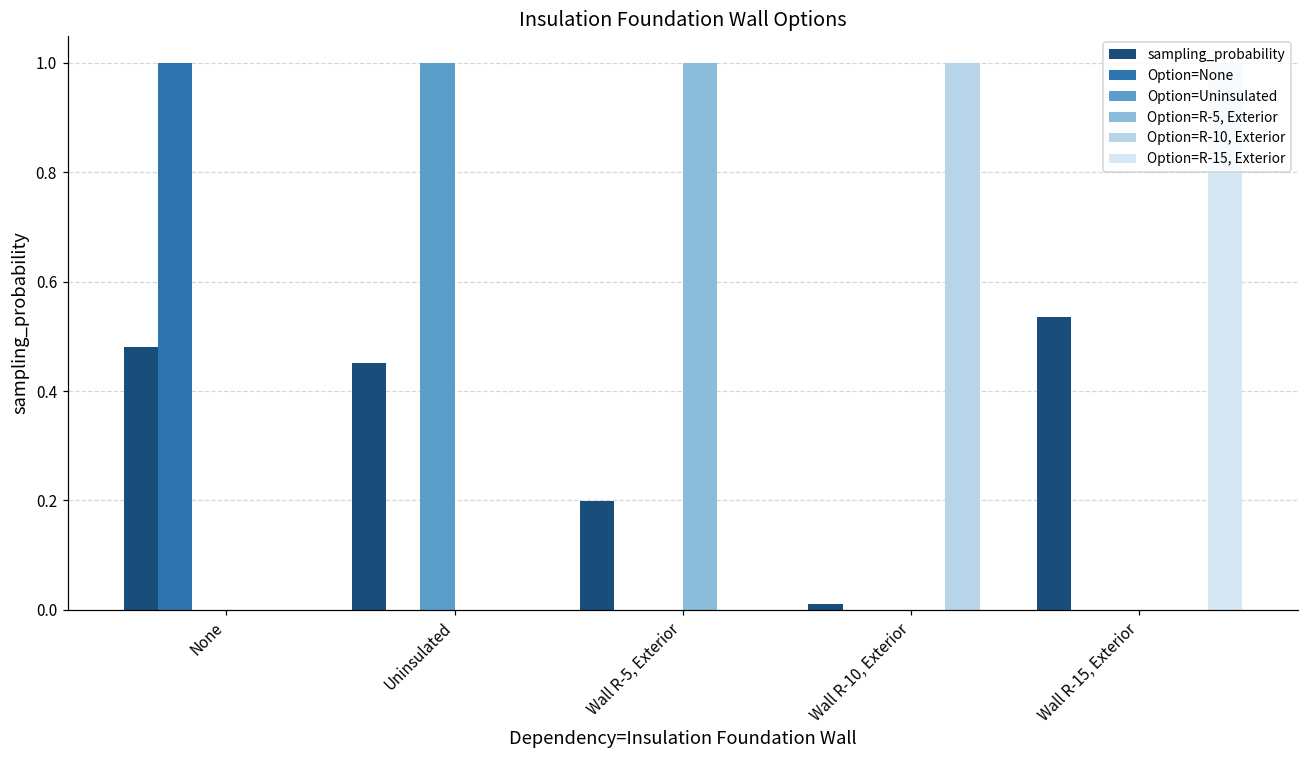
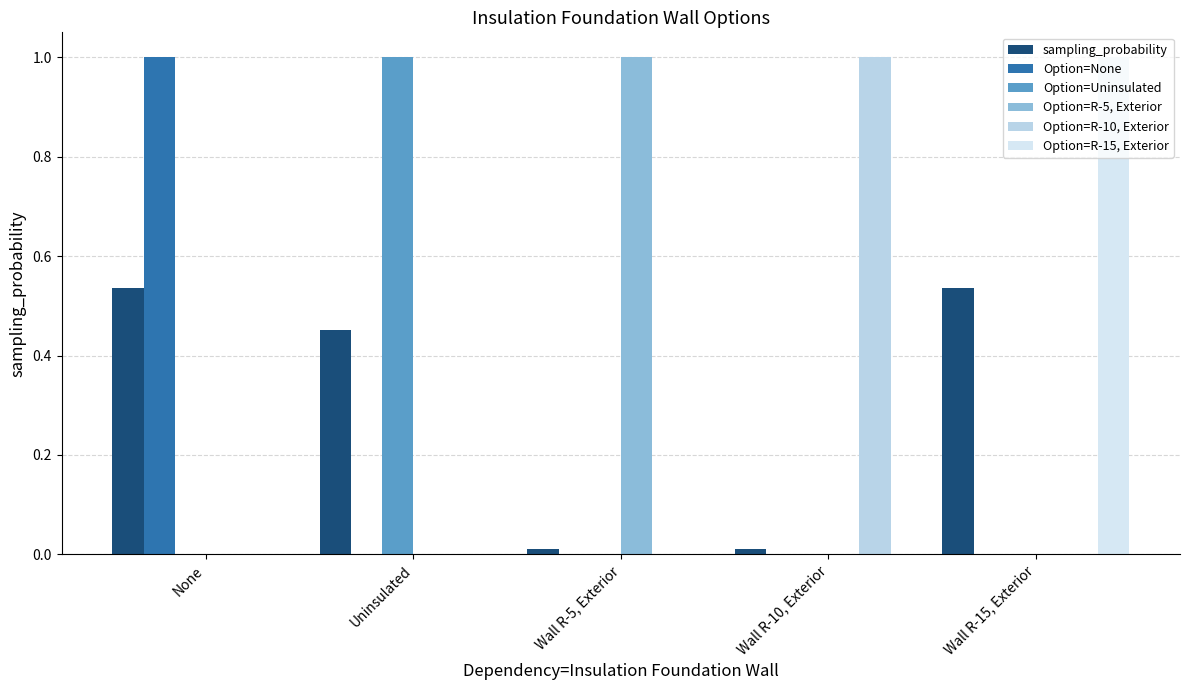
  {
    "sampling_probability": {
-     "None": 0.48,
+     "None": 0.54,
      "Uninsulated": 0.45,
-     "Wall R-5, Exterior": 0.20,
+     "Wall R-5, Exterior": 0.01,
      "Wall R-10, Exterior": 0.01,
      "Wall R-15, Exterior": 0.54
    },
    "Option=None": {
      "None": 1.00,
      "Uninsulated": 0.00,
      "Wall R-5, Exterior": 0.00,
      "Wall R-10, Exterior": 0.00,
      "Wall R-15, Exterior": 0.00
    }
  }
